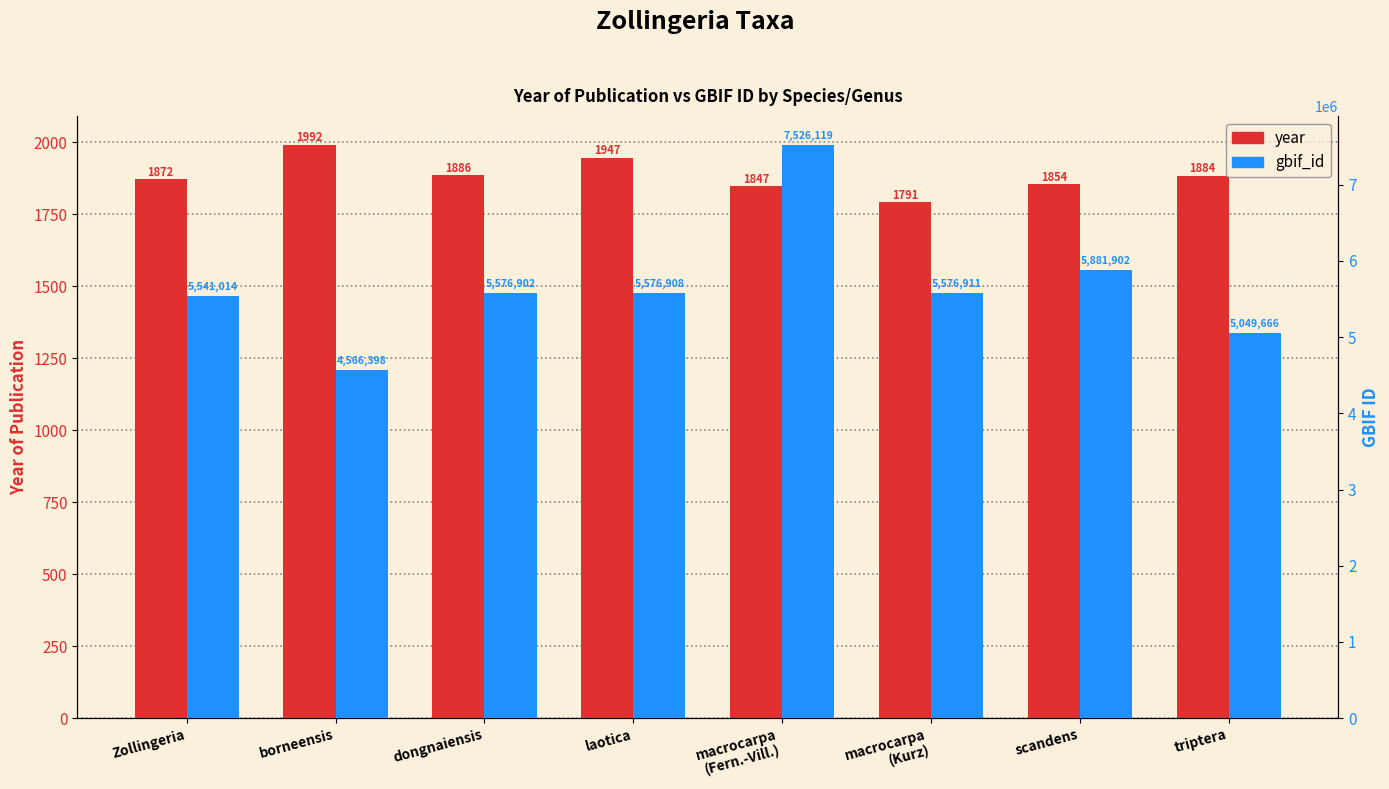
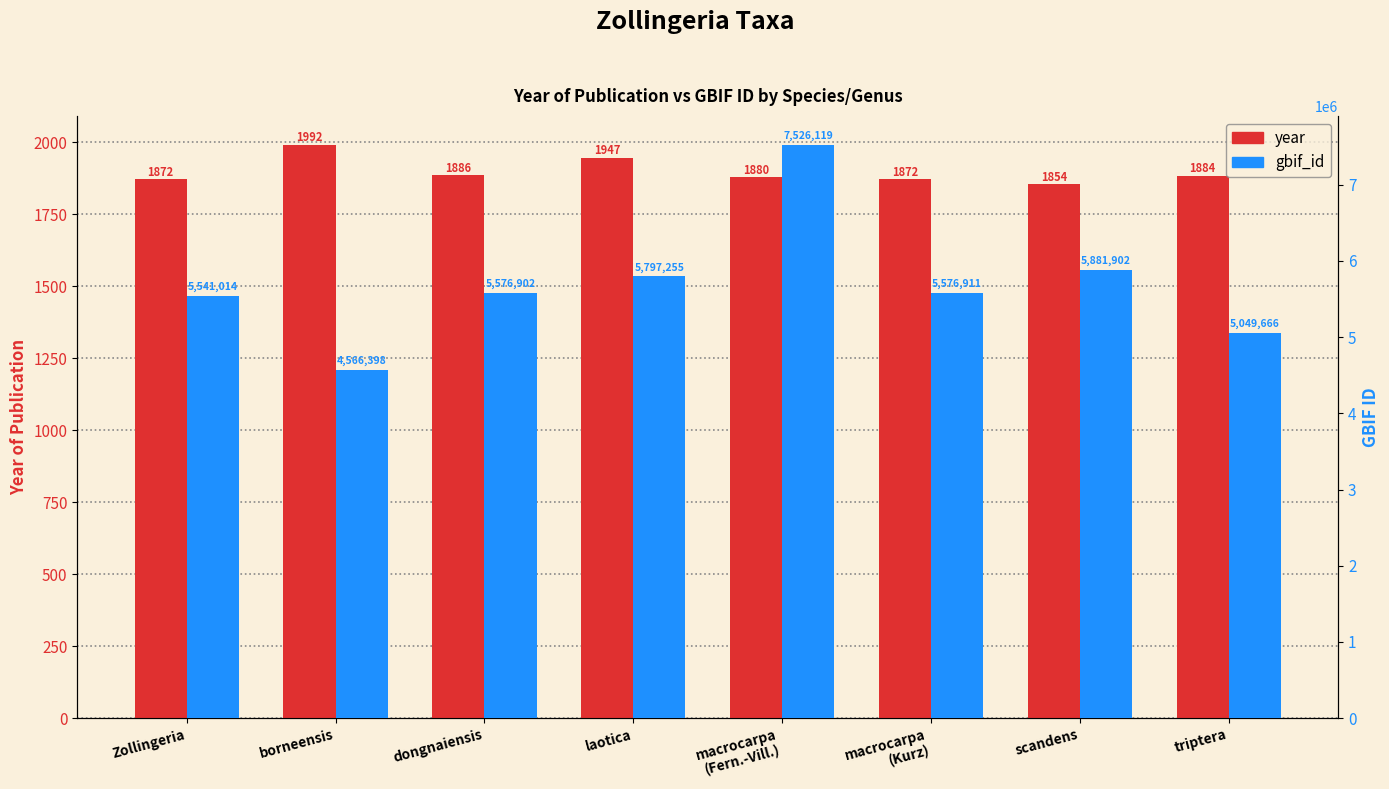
  {
    "year": {
      "Zollingeria": "1872",
      "borneensis": "1992",
      "dongnaiensis": "1886",
      "laotica": "1947",
-     "macrocarpa (Fern.-Vill.)": "1847",
-     "macrocarpa (Kurz)": "1791",
+     "macrocarpa (Fern.-Vill.)": "1880",
+     "macrocarpa (Kurz)": "1872",
      "scandens": "1854",
      "triptera": "1884"
    },
    "gbif_id": {
      "Zollingeria": "5,541,014",
      "borneensis": "4,566,398",
      "dongnaiensis": "5,576,902",
-     "laotica": "5,576,908",
+     "laotica": "5,797,255",
      "macrocarpa (Fern.-Vill.)": "7,526,119",
      "macrocarpa (Kurz)": "5,576,911",
      "scandens": "5,881,902",
      "triptera": "5,049,666"
    }
  }
